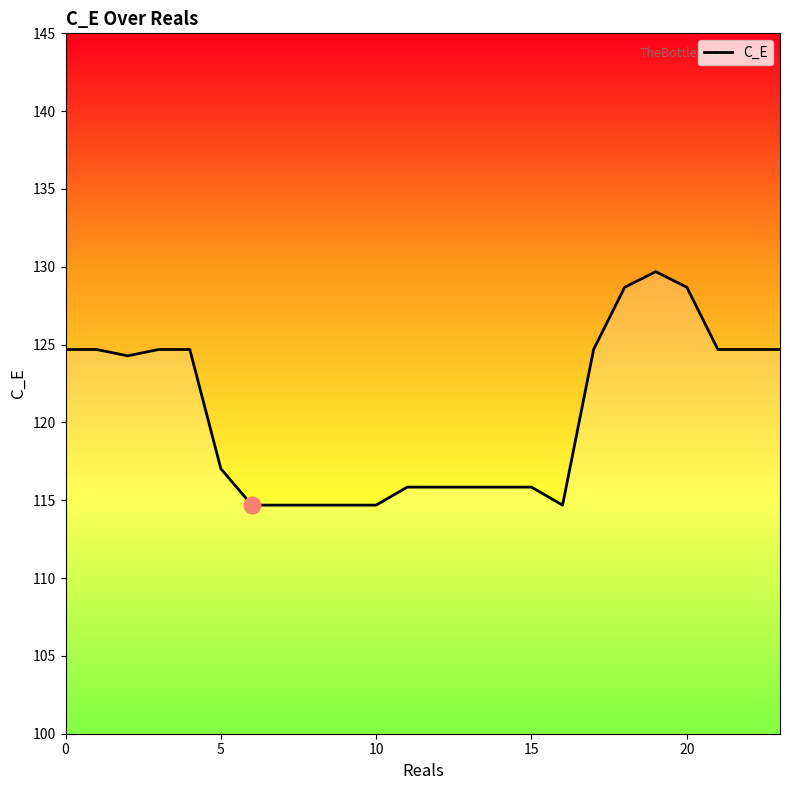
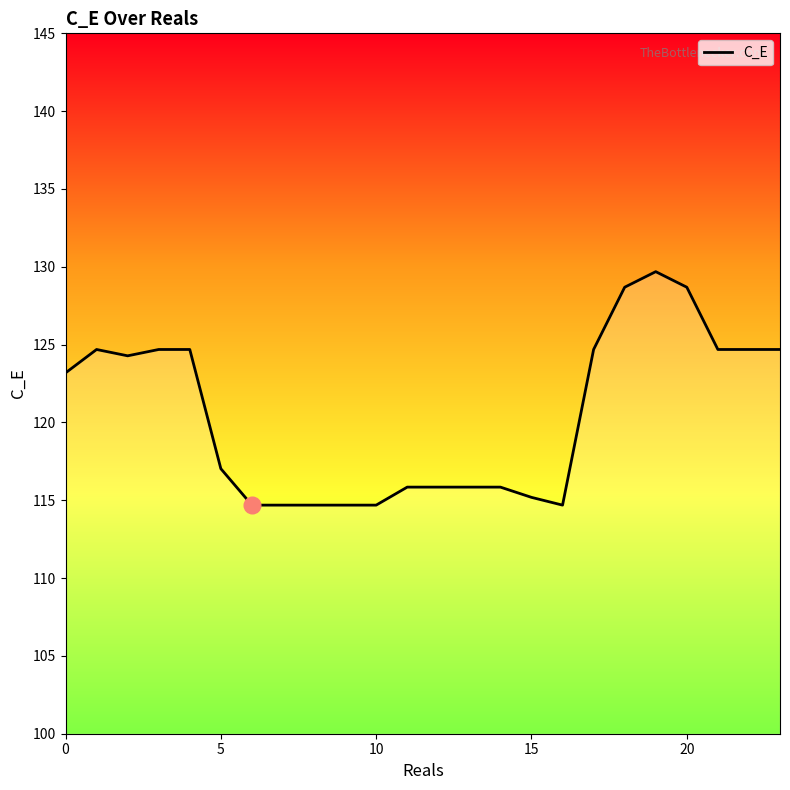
  {
    "C_E": {
-     "0": 124.7,
+     "0": 123.2,
      "5": 117.0,
      "10": 114.7,
-     "15": 115.8,
+     "15": 115.2,
      "20": 128.7
    }
  }
